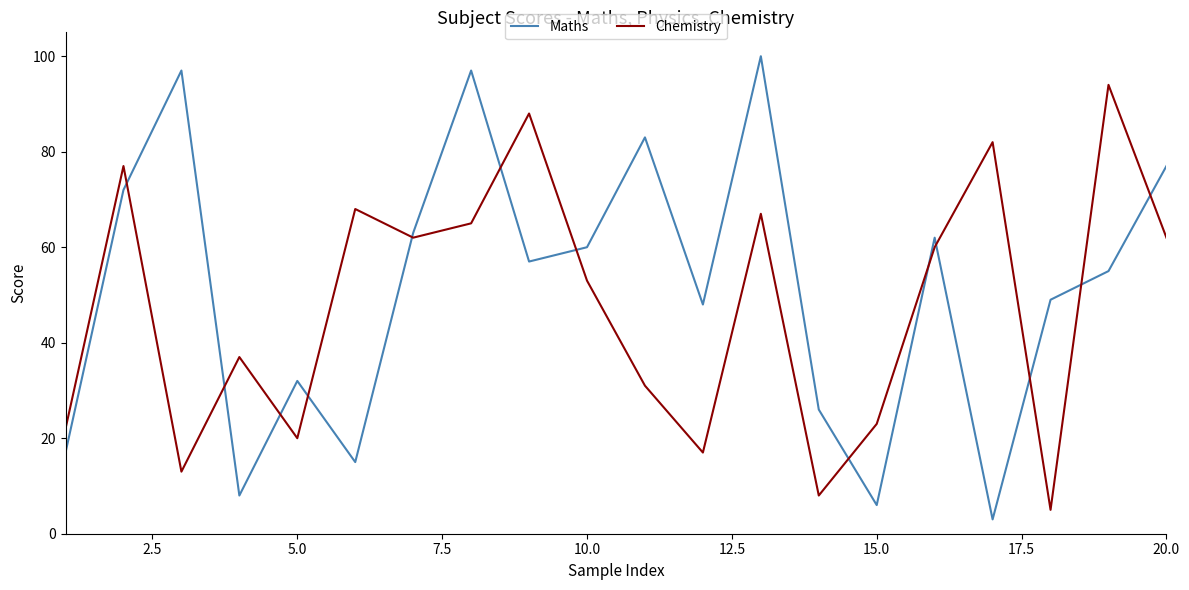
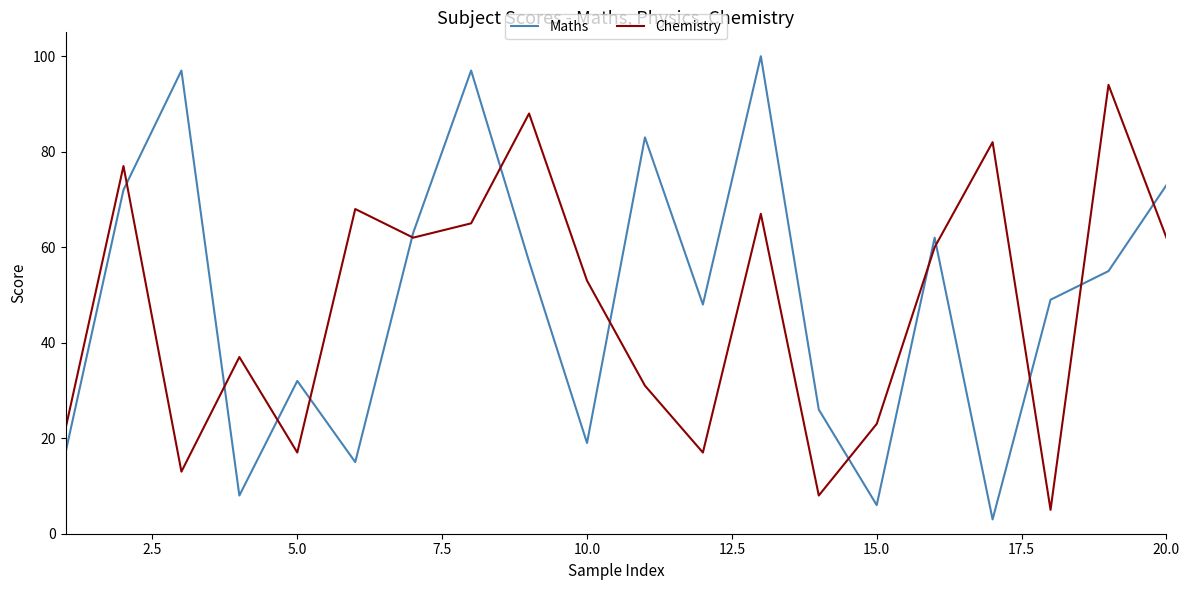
  {
    "Maths": {
      "5.0": 32,
-     "10.0": 60,
+     "10.0": 19,
      "15.0": 6,
-     "20.0": 77
+     "20.0": 73
    },
    "Chemistry": {
-     "5.0": 20,
+     "5.0": 17,
      "10.0": 53,
      "15.0": 23,
      "20.0": 62
    }
  }
